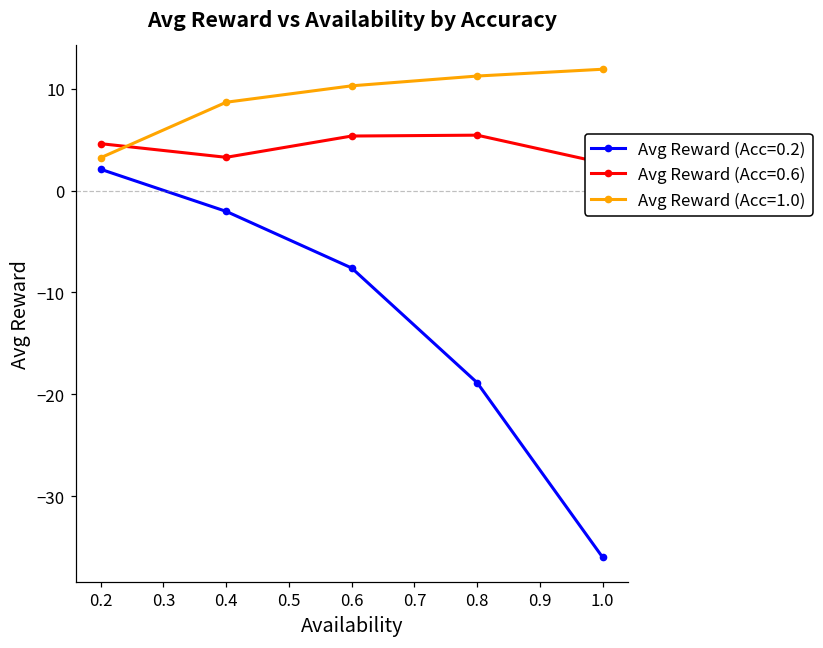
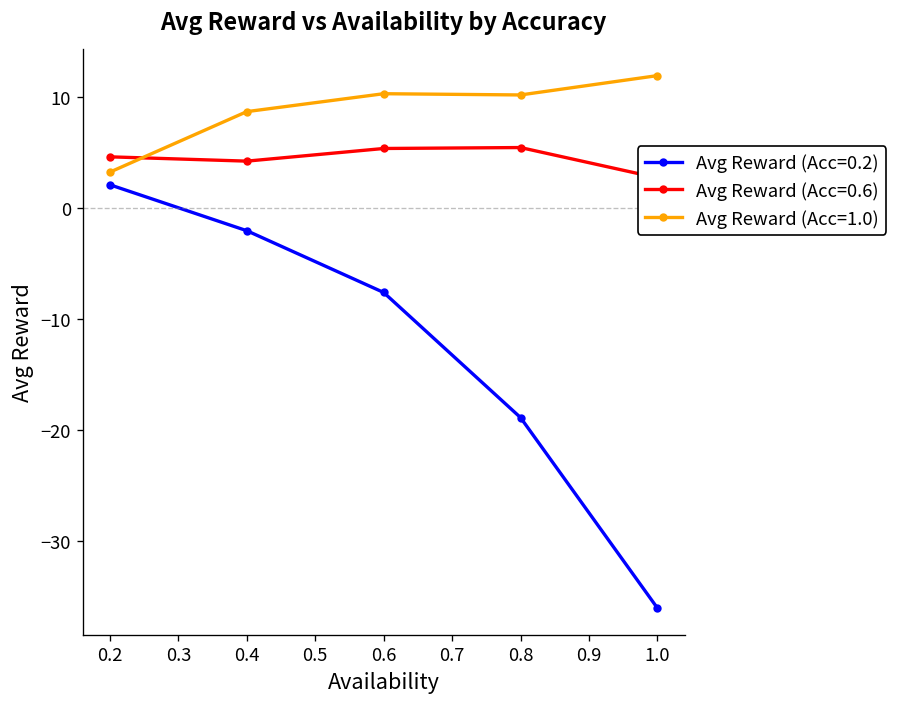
  {
    "Avg Reward (Acc=0.2)": {
      "0.2": 2,
      "0.4": -2,
      "0.6": -8,
      "0.8": -19,
      "1.0": -36
    },
    "Avg Reward (Acc=0.6)": {
      "0.2": 5,
-     "0.4": 3,
+     "0.4": 4,
      "0.6": 5,
      "0.8": 5
    },
    "Avg Reward (Acc=1.0)": {
      "0.2": 3,
      "0.4": 9,
      "0.6": 10,
-     "0.8": 11,
+     "0.8": 10,
      "1.0": 12
    }
  }
